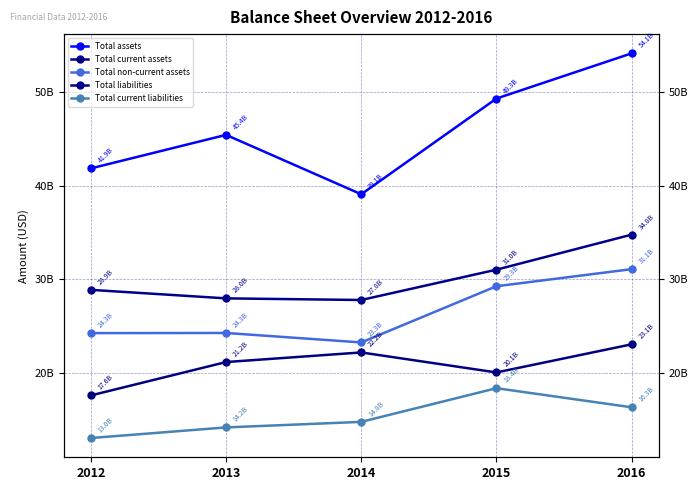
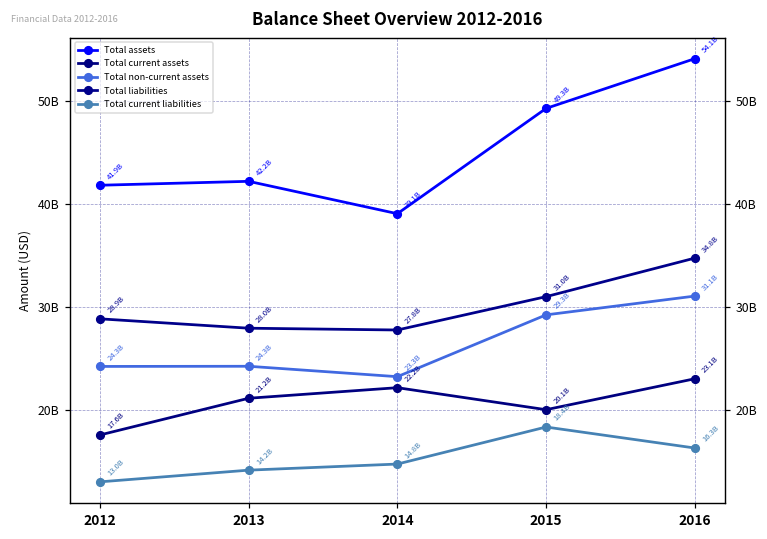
  {
    "Total assets": {
      "2012": "41.9B",
-     "2013": "45.4B",
+     "2013": "42.2B",
      "2014": "39.1B",
      "2015": "49.3B",
      "2016": "54.1B"
    }
  }
